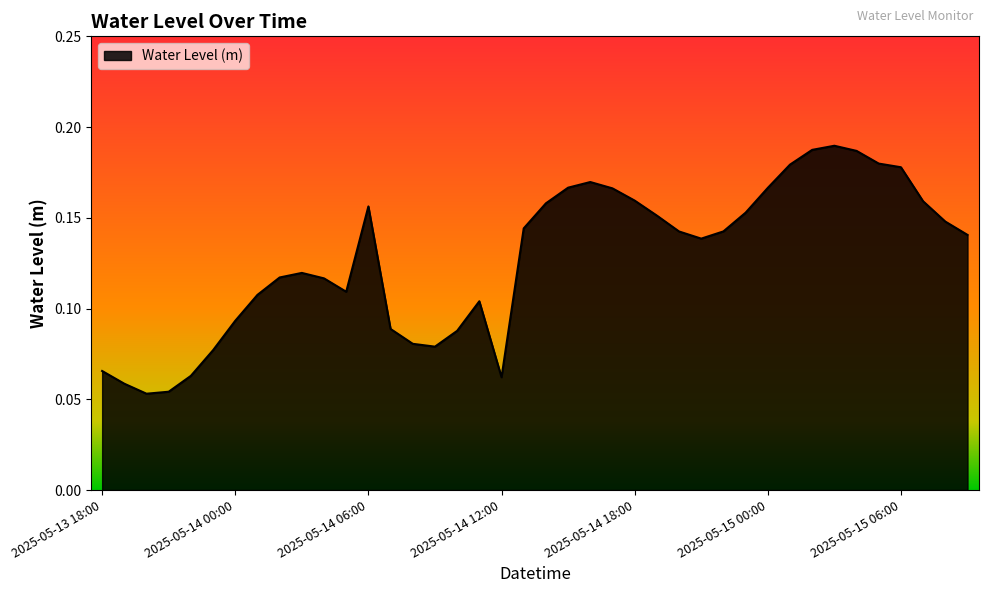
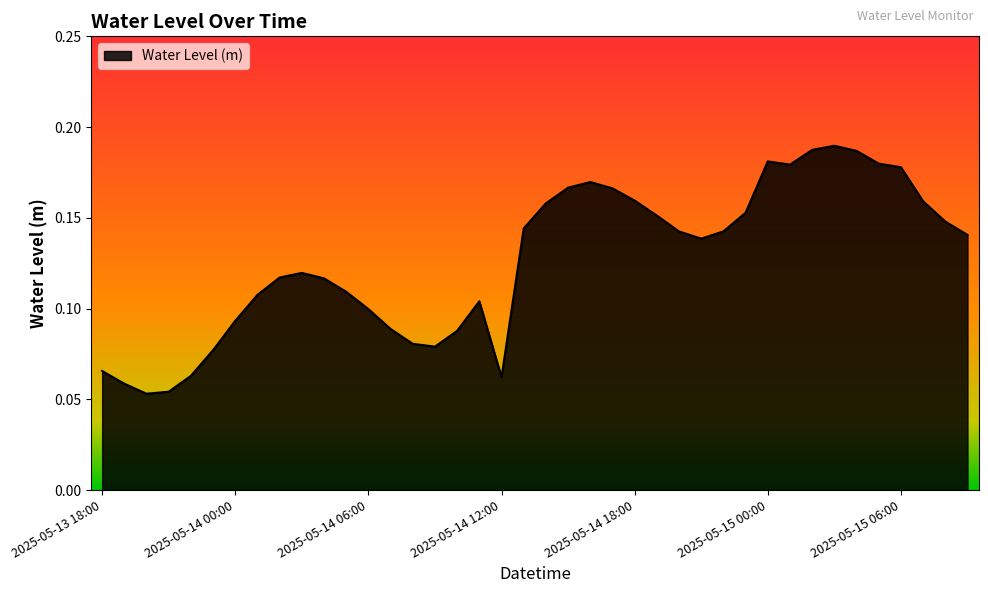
  {
    "2025-05-13 18:00": 0.066,
    "2025-05-14 00:00": 0.093,
-   "2025-05-14 06:00": 0.156,
+   "2025-05-14 06:00": 0.100,
    "2025-05-14 12:00": 0.062,
    "2025-05-14 18:00": 0.159,
-   "2025-05-15 00:00": 0.166,
+   "2025-05-15 00:00": 0.181,
    "2025-05-15 06:00": 0.178
  }
